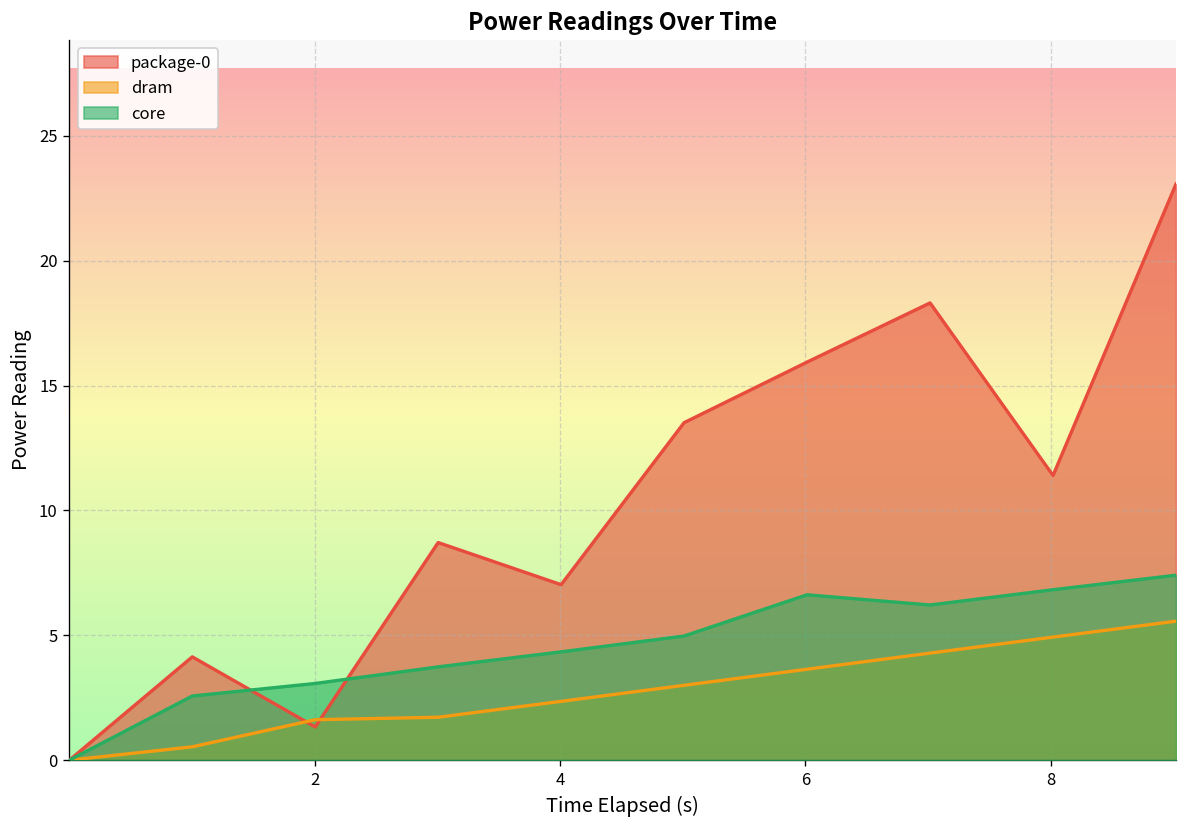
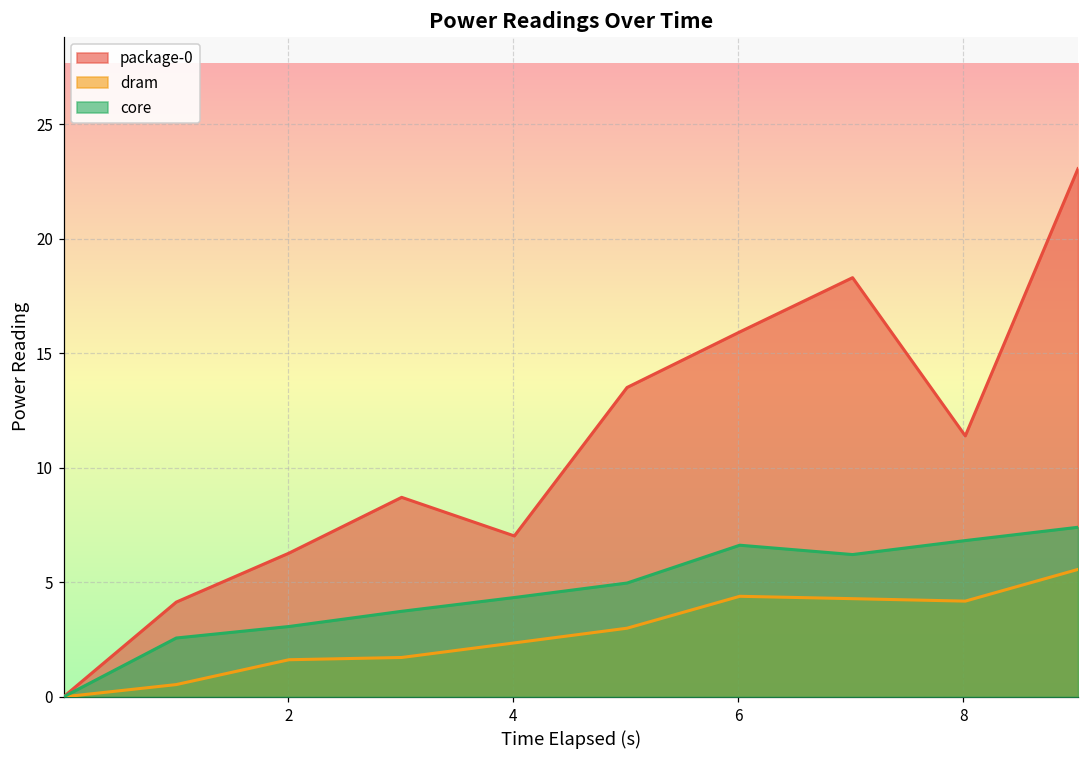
  {
    "package-0": {
-     "2": 1.3,
+     "2": 6.3,
      "4": 7.0,
      "6": 15.9,
      "8": 11.4
    },
    "dram": {
      "2": 1.6,
      "4": 2.4,
-     "6": 3.6,
-     "8": 4.9
+     "6": 4.4,
+     "8": 4.2
    },
    "core": {
      "2": 3.1,
      "4": 4.3,
      "6": 6.6,
      "8": 6.8
    }
  }
